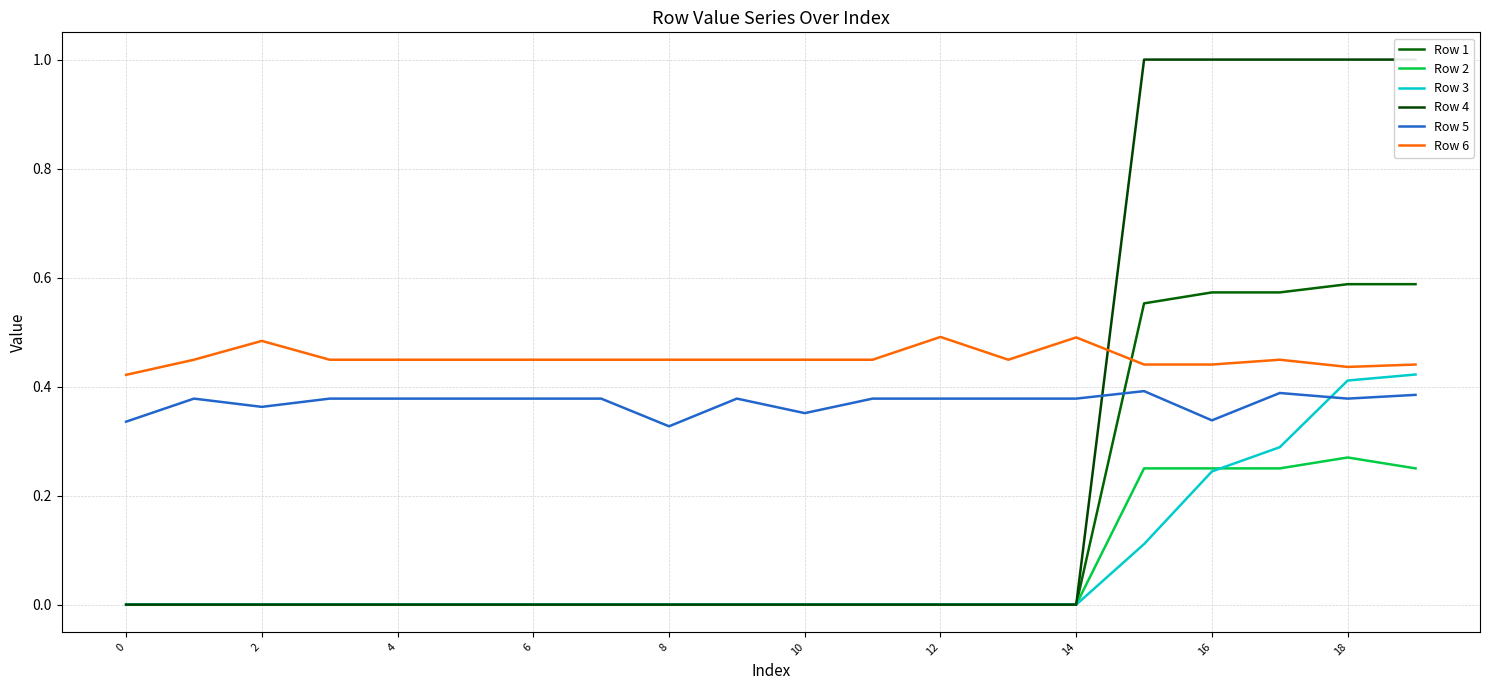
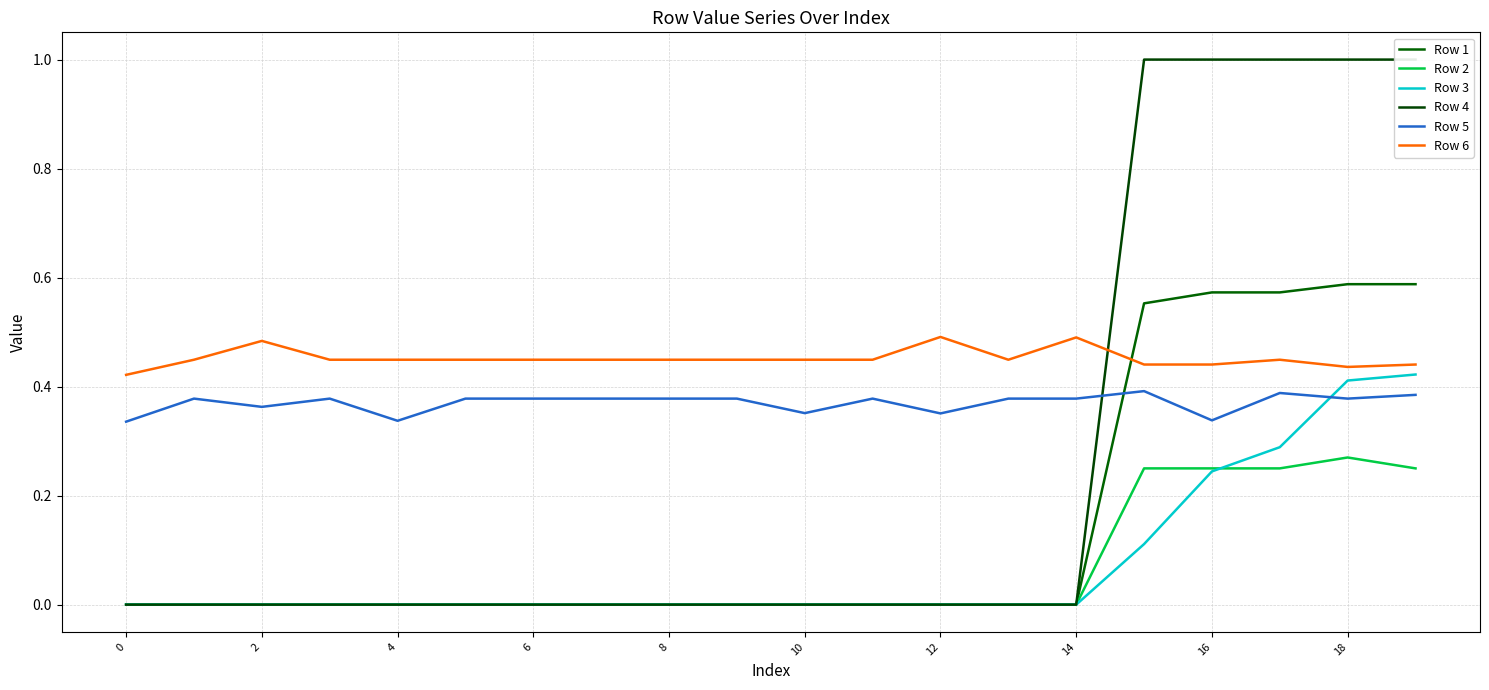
  {
    "Row 2": {
      "16": 0.25,
      "18": 0.27
    },
    "Row 3": {
      "16": 0.24,
      "18": 0.41
    },
    "Row 5": {
      "0": 0.34,
      "2": 0.36,
-     "4": 0.38,
+     "4": 0.34,
      "6": 0.38,
-     "8": 0.33,
+     "8": 0.38,
      "10": 0.35,
-     "12": 0.38,
+     "12": 0.35,
      "14": 0.38,
      "16": 0.34,
      "18": 0.38
    },
    "Row 6": {
      "0": 0.42,
      "2": 0.48,
      "4": 0.45,
      "6": 0.45,
      "8": 0.45,
      "10": 0.45,
      "12": 0.49,
      "14": 0.49,
      "16": 0.44,
      "18": 0.44
    }
  }
